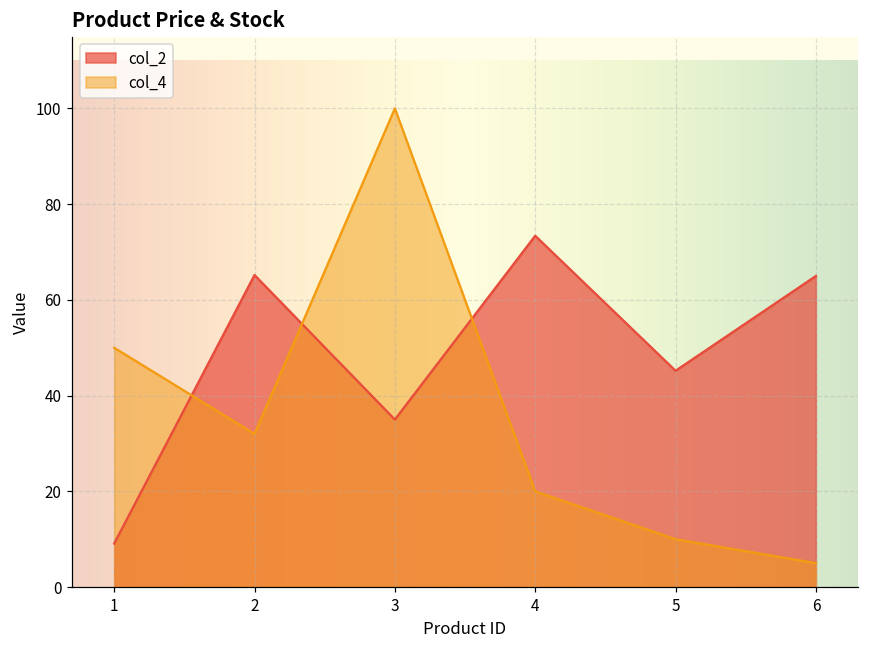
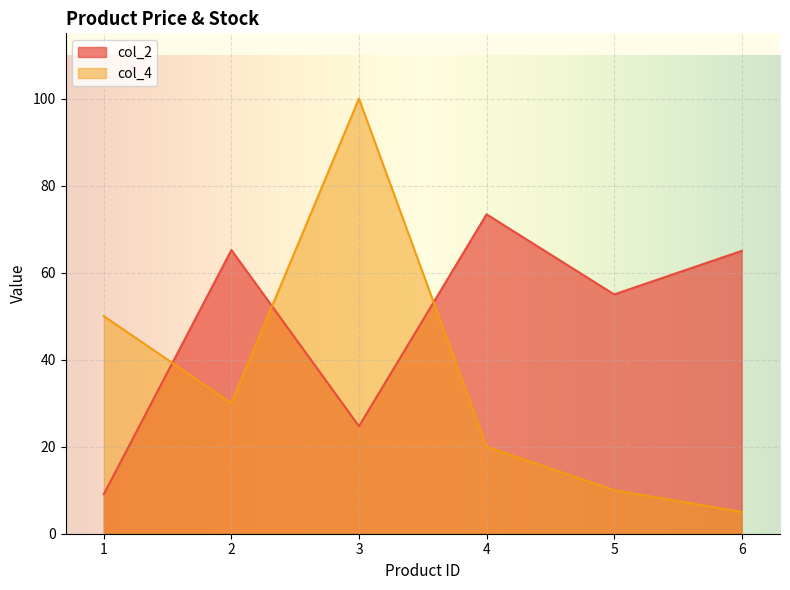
  {
    "col_2": {
      "1": 9,
      "2": 65,
-     "3": 35,
+     "3": 25,
      "4": 73,
-     "5": 45,
+     "5": 55,
      "6": 65
    },
    "col_4": {
      "1": 50,
-     "2": 32,
+     "2": 30,
      "3": 100,
      "4": 20,
      "5": 10,
      "6": 5
    }
  }
